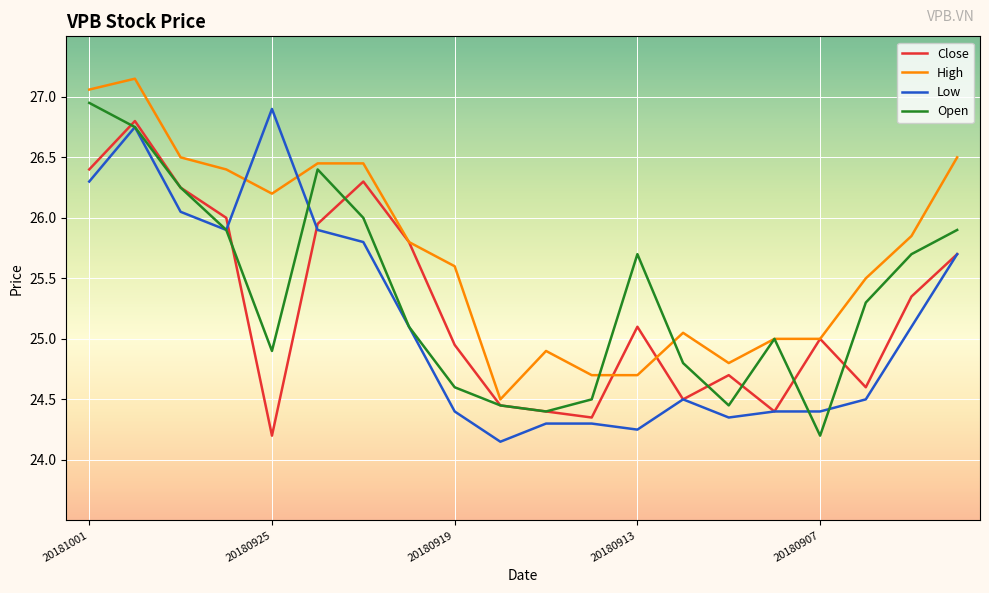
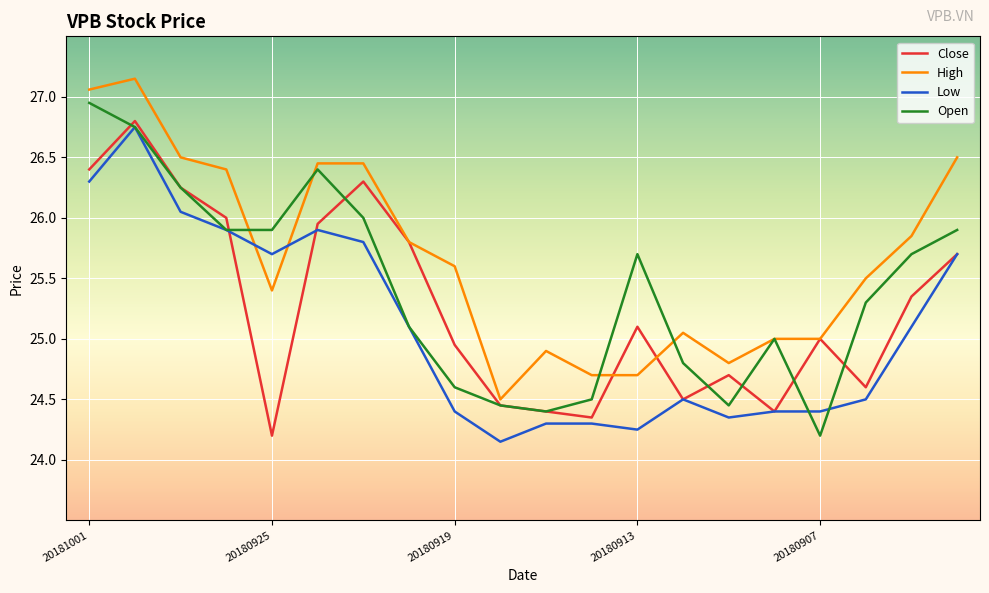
  {
    "Close": {
      "20181001": 26.4,
      "20180925": 24.2,
      "20180919": 24.95,
      "20180913": 25.1
    },
    "High": {
      "20181001": 27.06,
-     "20180925": 26.2,
+     "20180925": 25.4,
      "20180919": 25.6,
      "20180913": 24.7
    },
    "Low": {
      "20181001": 26.3,
-     "20180925": 26.9,
+     "20180925": 25.7,
      "20180919": 24.4,
      "20180913": 24.25,
      "20180907": 24.4
    },
    "Open": {
      "20181001": 26.95,
-     "20180925": 24.9,
+     "20180925": 25.9,
      "20180919": 24.6,
      "20180913": 25.7,
      "20180907": 24.2
    }
  }
